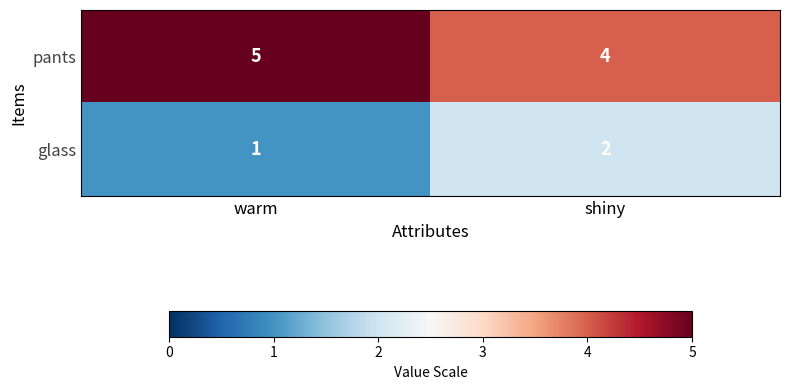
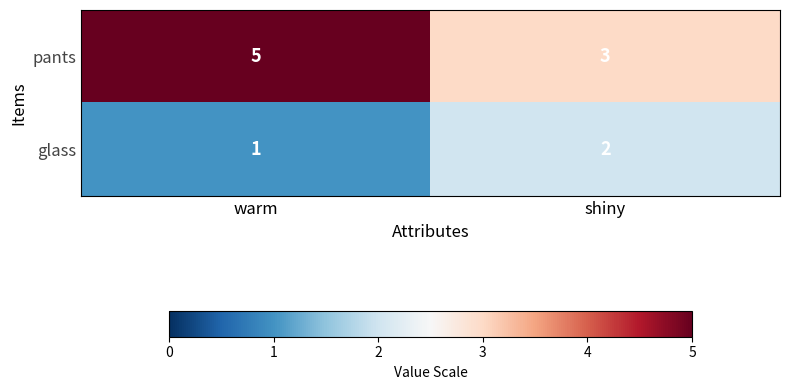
  {
    "pants": {
      "warm": 5,
-     "shiny": 4
+     "shiny": 3
    },
    "glass": {
      "warm": 1
    }
  }
